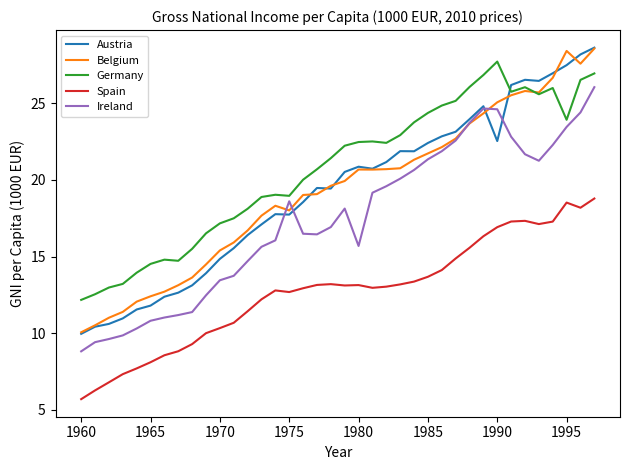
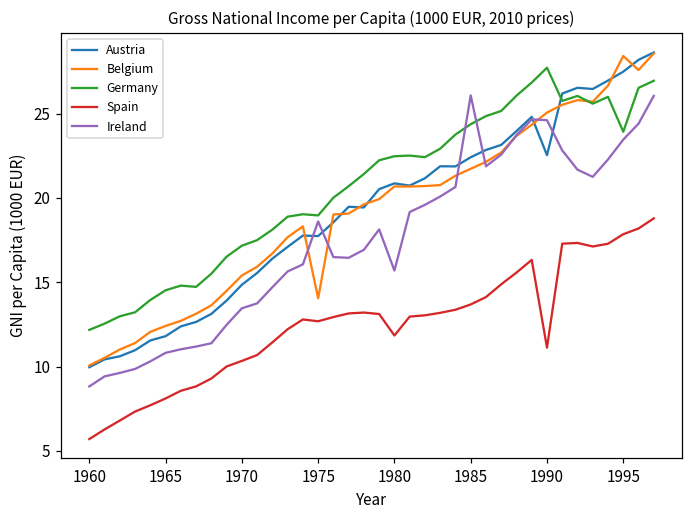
  {
    "Austria": {
      "1965": 11.8,
      "1970": 14.8,
      "1975": 17.7,
      "1980": 20.9,
      "1985": 22.4,
      "1990": 22.5,
      "1995": 27.5
    },
    "Belgium": {
      "1965": 12.4,
      "1970": 15.4,
-     "1975": 18.0,
+     "1975": 14.0,
      "1980": 20.7,
      "1985": 21.7,
      "1990": 25.1,
      "1995": 28.4
    },
    "Germany": {
      "1960": 12.2,
      "1965": 14.5,
      "1970": 17.2,
      "1975": 19.0,
      "1980": 22.5,
      "1985": 24.4,
      "1990": 27.7,
      "1995": 23.9
    },
    "Spain": {
      "1960": 5.7,
      "1965": 8.1,
      "1970": 10.3,
      "1975": 12.7,
-     "1980": 13.1,
+     "1980": 11.8,
      "1985": 13.7,
-     "1990": 16.9,
-     "1995": 18.5
+     "1990": 11.1,
+     "1995": 17.8
    },
    "Ireland": {
      "1960": 8.8,
      "1965": 10.8,
      "1970": 13.5,
      "1975": 18.6,
      "1980": 15.7,
-     "1985": 21.3,
+     "1985": 26.1,
      "1990": 24.6,
      "1995": 23.5
    }
  }
